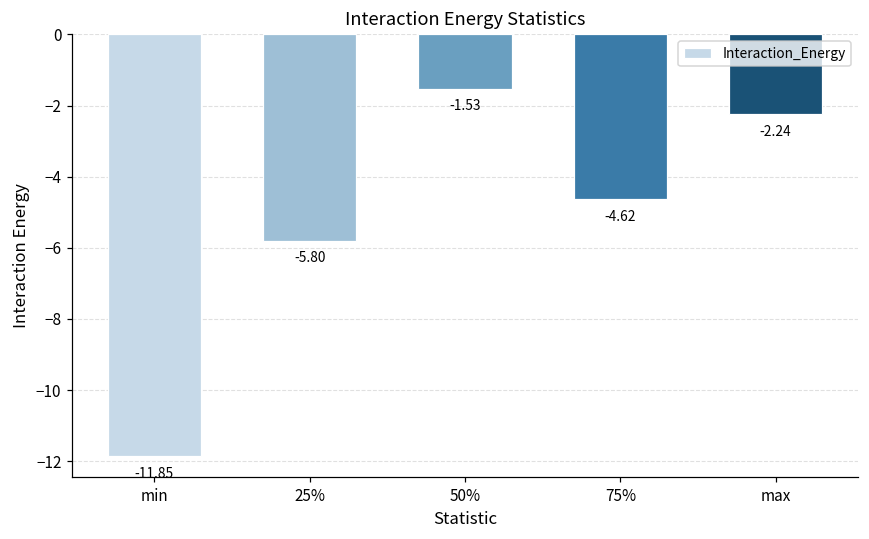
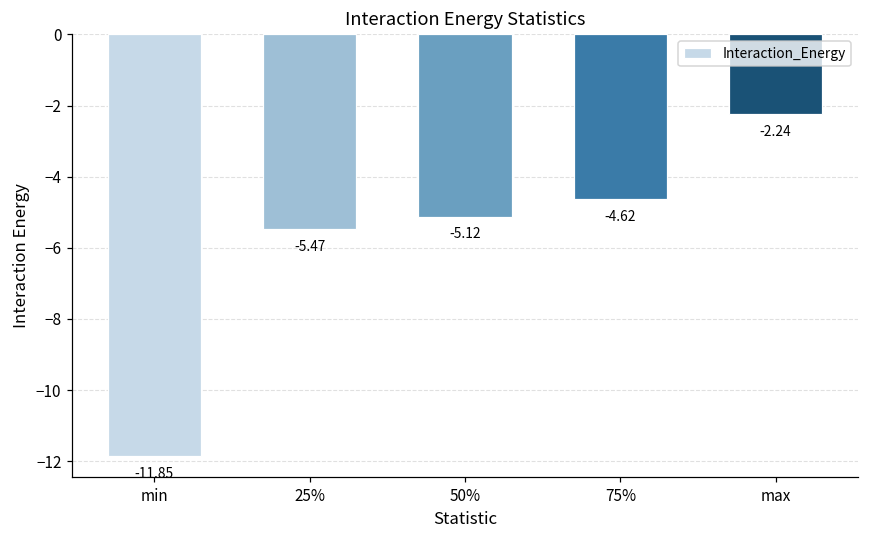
  {
    "min": -11.85,
-   "25%": -5.80,
-   "50%": -1.53,
+   "25%": -5.47,
+   "50%": -5.12,
    "75%": -4.62,
    "max": -2.24
  }
